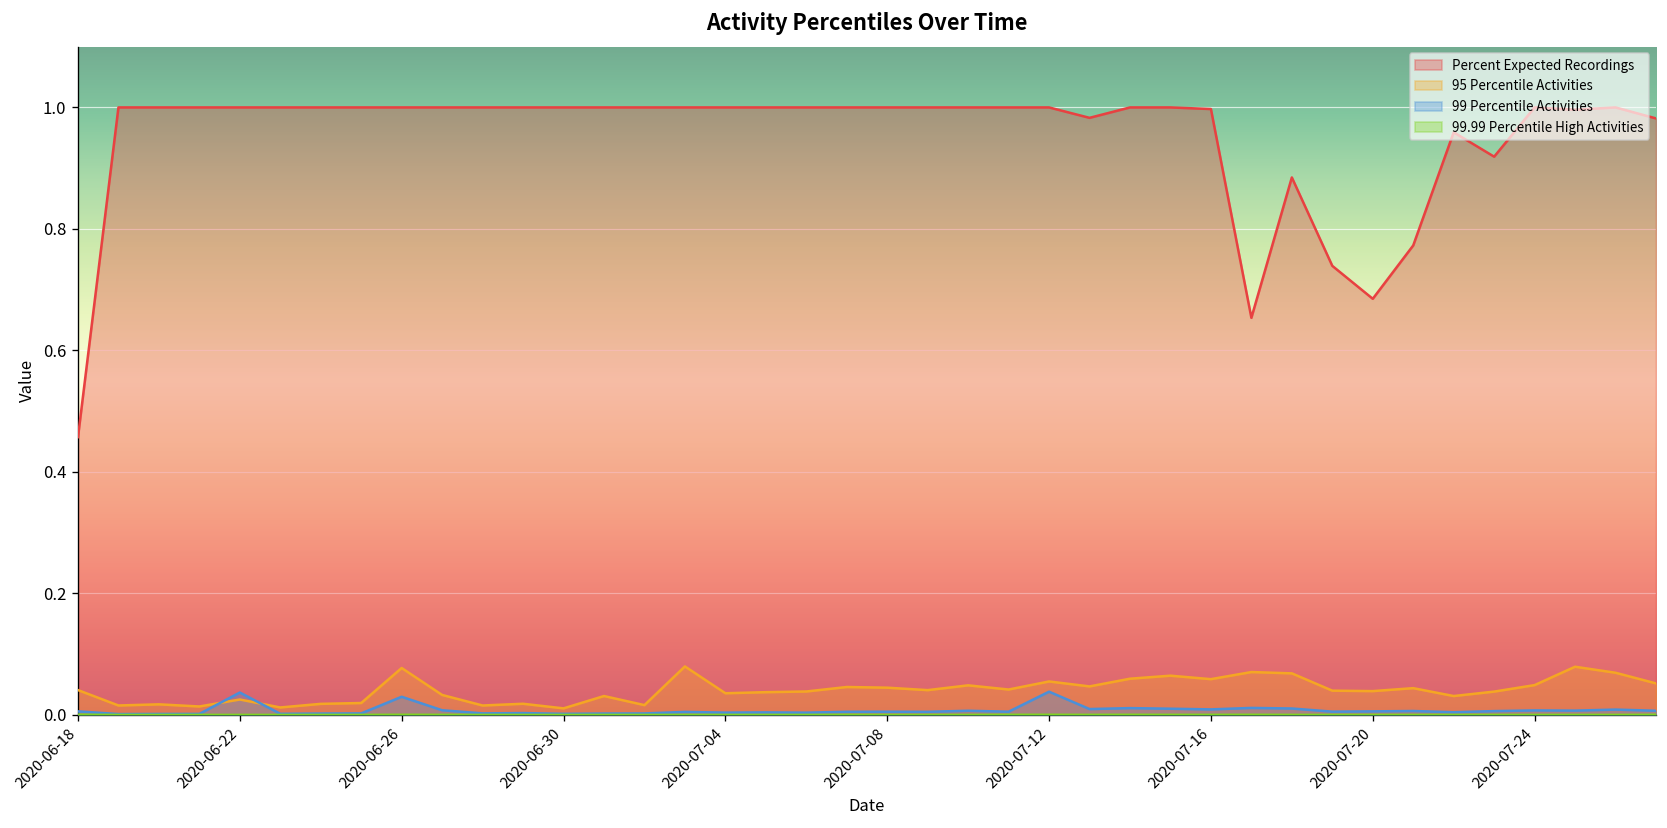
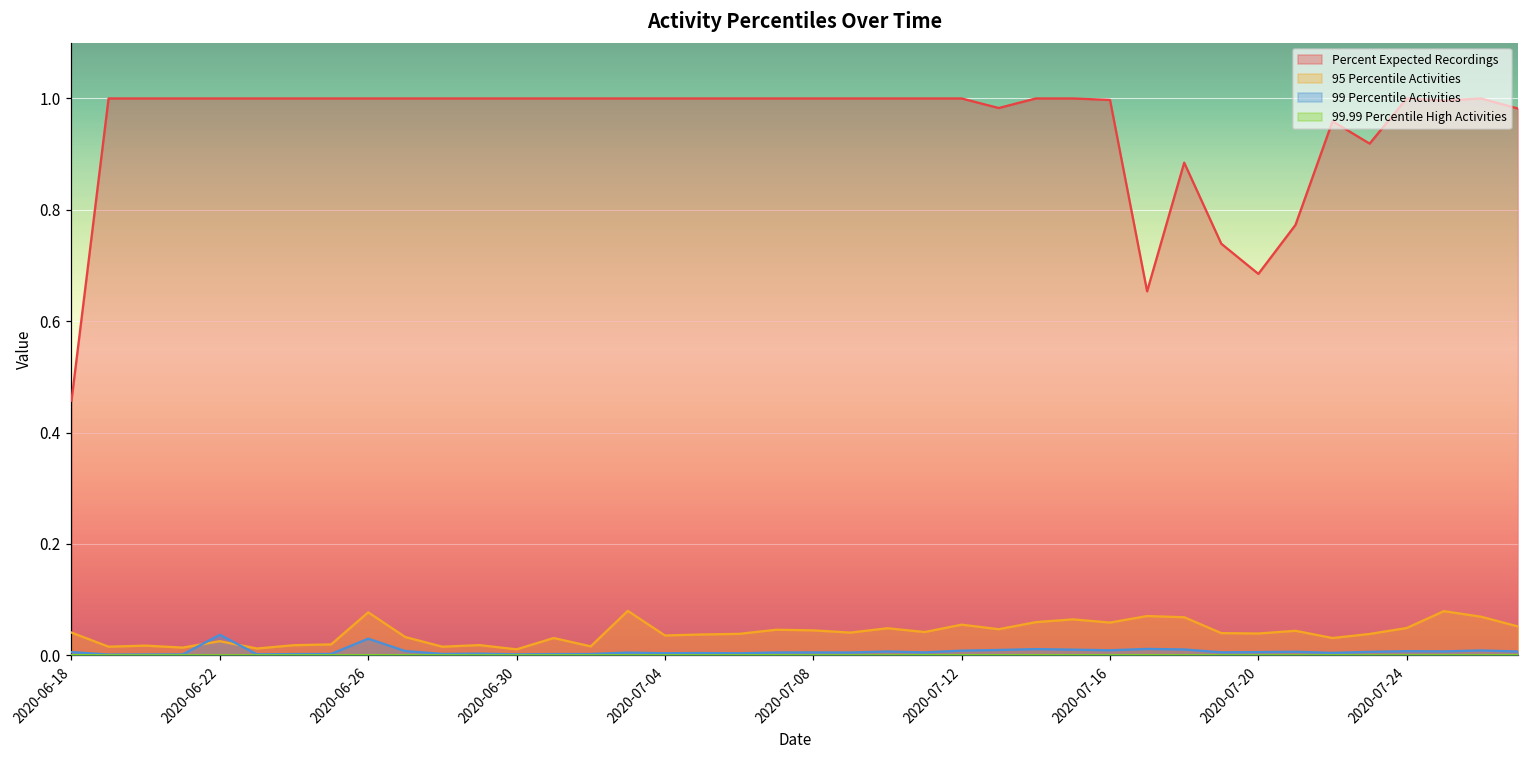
  {
    "99 Percentile Activities": {
      "2020-06-18": 0.01,
      "2020-06-22": 0.04,
      "2020-06-26": 0.03,
      "2020-07-08": 0.01,
-     "2020-07-12": 0.04,
+     "2020-07-12": 0.01,
      "2020-07-16": 0.01,
      "2020-07-20": 0.01,
      "2020-07-24": 0.01
    },
    "99.99 Percentile High Activities": {
      "2020-06-18": 0.00,
      "2020-06-22": 0.00,
      "2020-06-26": 0.00,
      "2020-07-08": 0.00,
      "2020-07-12": 0.00,
      "2020-07-16": 0.00,
      "2020-07-20": 0.00,
      "2020-07-24": 0.00
    }
  }
